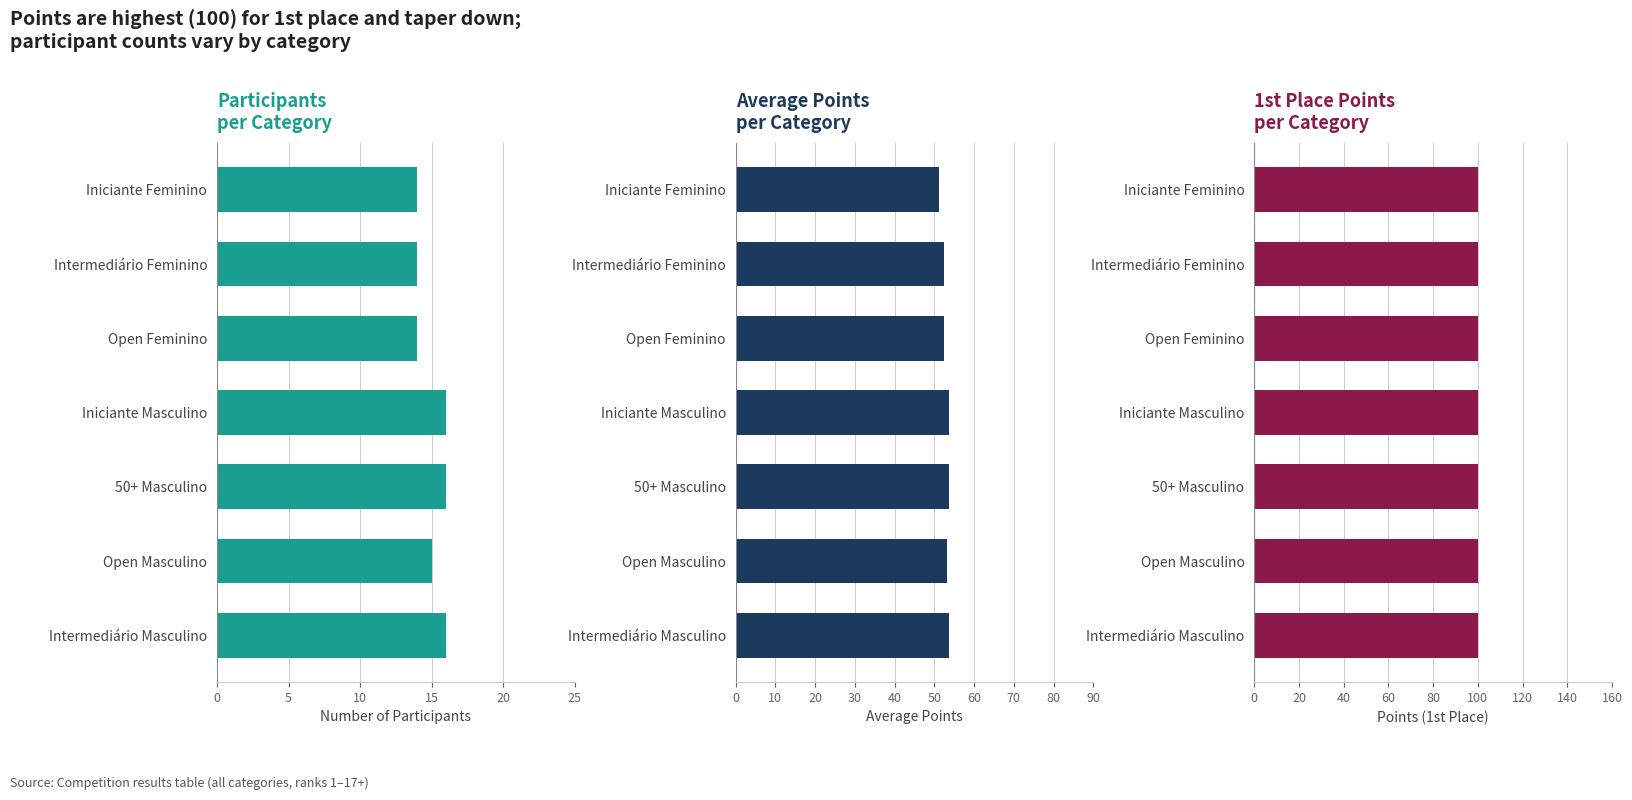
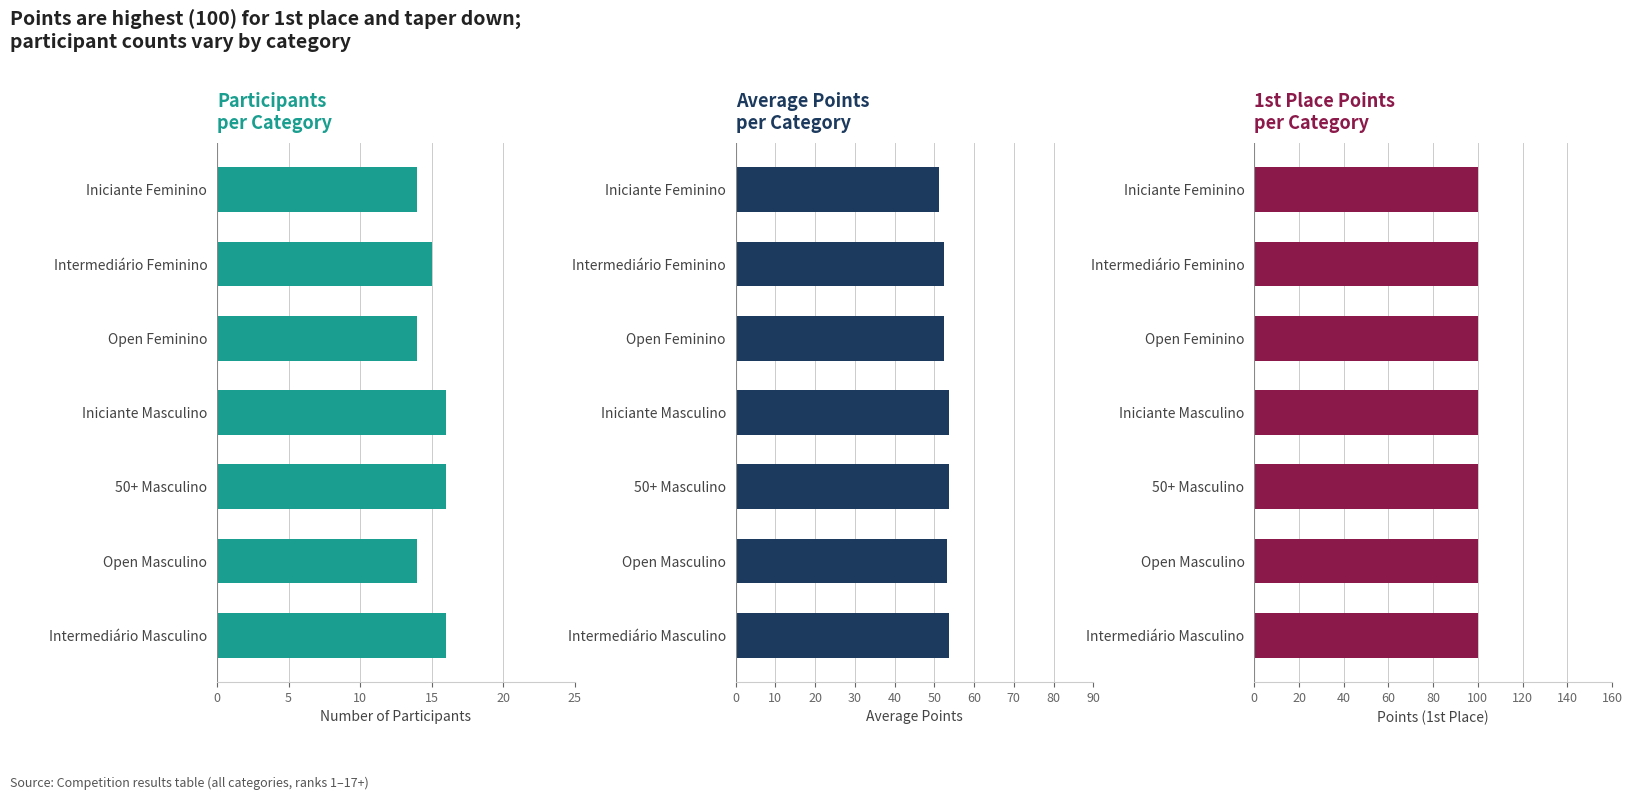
  {
    "Participants per Category": {
      "Iniciante Feminino": 14,
-     "Intermediário Feminino": 14,
+     "Intermediário Feminino": 15,
      "Open Feminino": 14,
      "Iniciante Masculino": 16,
      "50+ Masculino": 16,
-     "Open Masculino": 15,
+     "Open Masculino": 14,
      "Intermediário Masculino": 16
    },
    "Average Points per Category": {
      "Iniciante Feminino": 51,
      "Intermediário Feminino": 53,
      "Open Feminino": 53,
      "Iniciante Masculino": 54,
      "50+ Masculino": 54,
      "Open Masculino": 53,
      "Intermediário Masculino": 54
    },
    "1st Place Points per Category": {
      "Iniciante Feminino": 100,
      "Intermediário Feminino": 100,
      "Open Feminino": 100,
      "Iniciante Masculino": 100,
      "50+ Masculino": 100,
      "Open Masculino": 100,
      "Intermediário Masculino": 100
    }
  }
